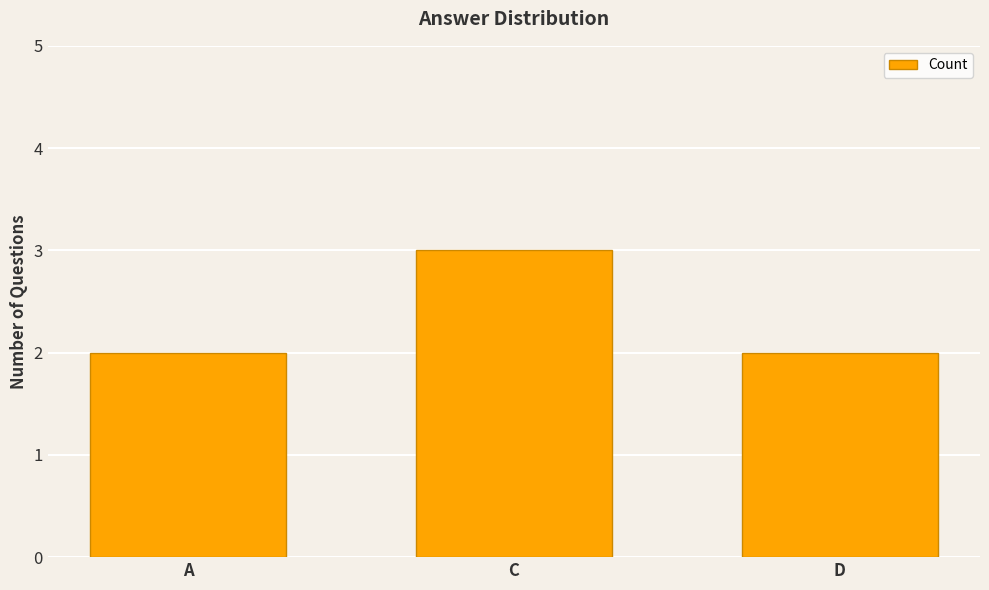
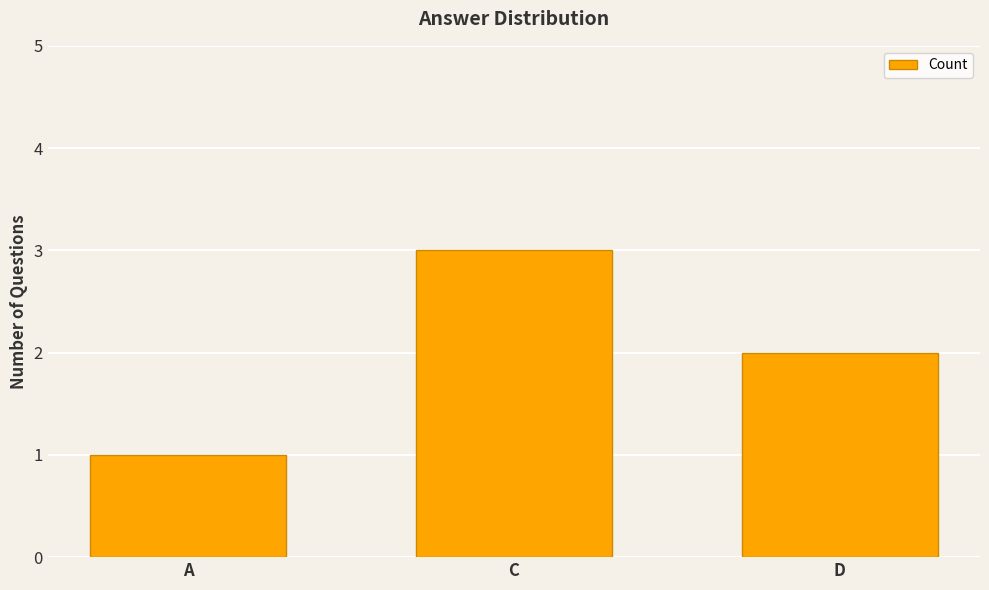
  {
-   "A": 2,
+   "A": 1,
    "C": 3,
    "D": 2
  }
